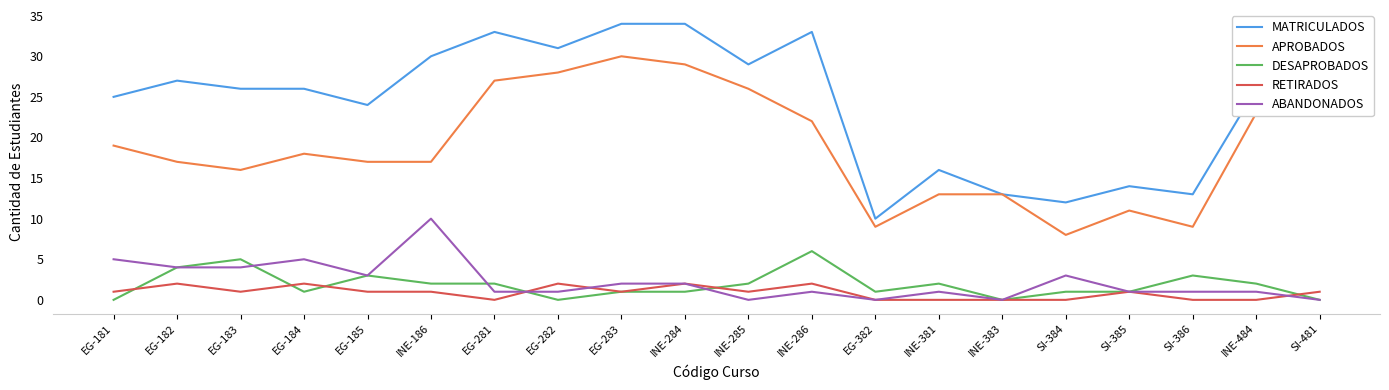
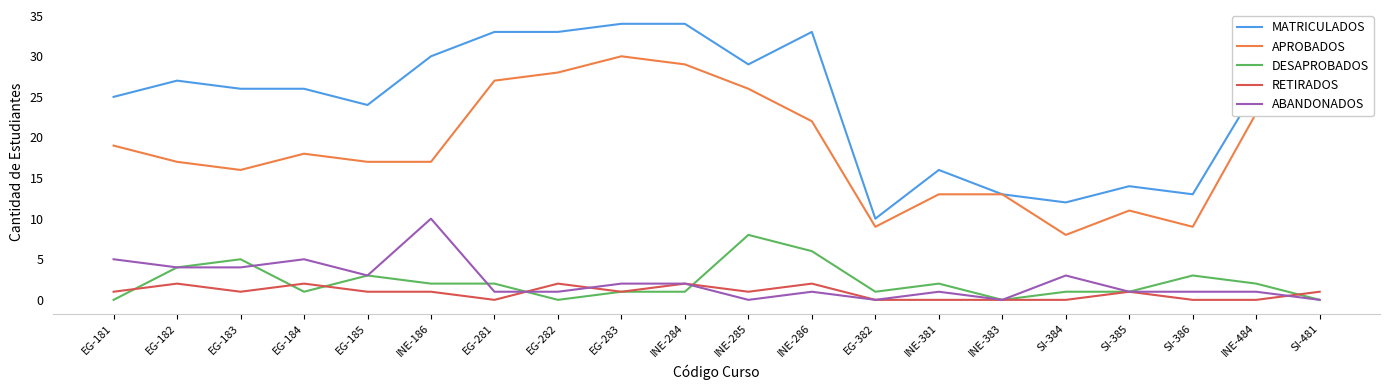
  {
    "MATRICULADOS": {
      "EG-181": 25,
      "EG-182": 27,
      "EG-183": 26,
      "EG-184": 26,
      "EG-185": 24,
      "INE-186": 30,
      "EG-281": 33,
-     "EG-282": 31,
+     "EG-282": 33,
      "EG-283": 34,
      "INE-284": 34,
      "INE-285": 29,
      "INE-286": 33,
      "EG-382": 10,
      "INE-381": 16,
      "SI-384": 12,
      "SI-385": 14,
      "SI-386": 13
    },
    "DESAPROBADOS": {
      "EG-181": 0,
      "EG-183": 5,
      "EG-184": 1,
      "INE-186": 2,
      "EG-281": 2,
      "EG-282": 0,
      "INE-284": 1,
-     "INE-285": 2,
+     "INE-285": 8,
      "INE-286": 6,
      "EG-382": 1,
      "INE-381": 2,
      "SI-384": 1,
      "SI-386": 3,
      "INE-484": 2
    },
    "ABANDONADOS": {
      "EG-181": 5,
      "EG-183": 4,
      "EG-184": 5,
      "INE-186": 10,
      "EG-281": 1,
      "EG-282": 1,
      "EG-283": 2,
      "INE-285": 0,
      "INE-286": 1,
      "INE-381": 1,
      "SI-384": 3,
      "SI-386": 1,
      "INE-484": 1
    }
  }
